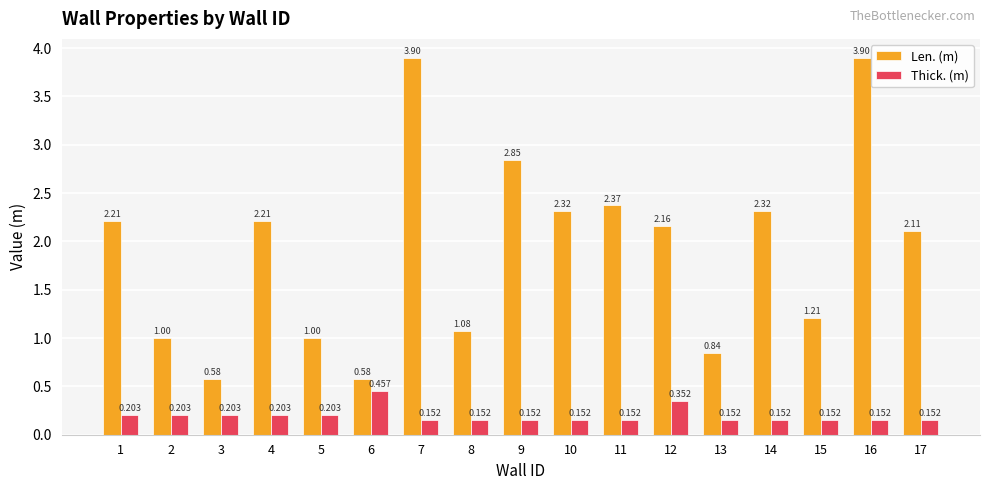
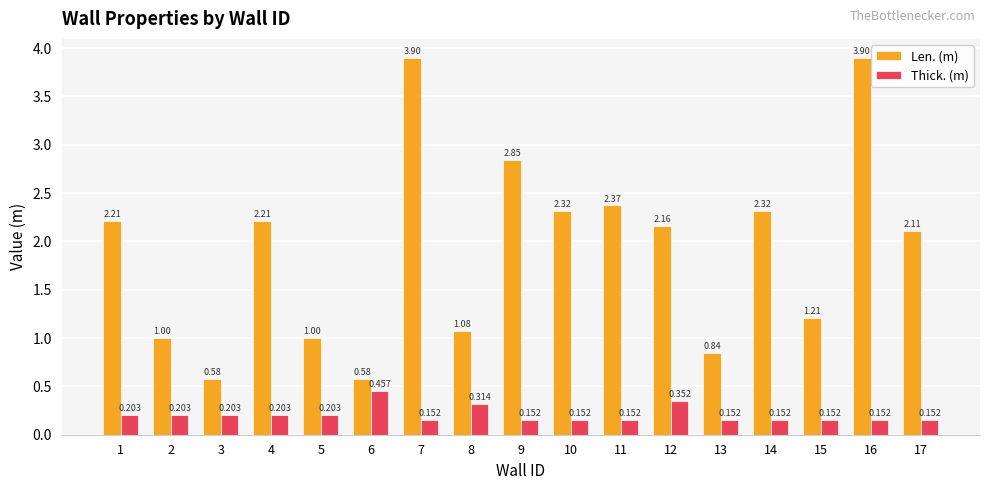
  {
    "Len. (m)": {
      "1": 2.21,
      "2": 1.00,
      "3": 0.58,
      "4": 2.21,
      "5": 1.00,
      "6": 0.58,
      "7": 3.90,
      "8": 1.08,
      "9": 2.85,
      "10": 2.32,
      "11": 2.37,
      "12": 2.16,
      "13": 0.84,
      "14": 2.32,
      "15": 1.21,
      "16": 3.90,
      "17": 2.11
    },
    "Thick. (m)": {
      "1": 0.203,
      "2": 0.203,
      "3": 0.203,
      "4": 0.203,
      "5": 0.203,
      "6": 0.457,
      "7": 0.152,
-     "8": 0.152,
+     "8": 0.314,
      "9": 0.152,
      "10": 0.152,
      "11": 0.152,
      "12": 0.352,
      "13": 0.152,
      "14": 0.152,
      "15": 0.152,
      "16": 0.152,
      "17": 0.152
    }
  }
